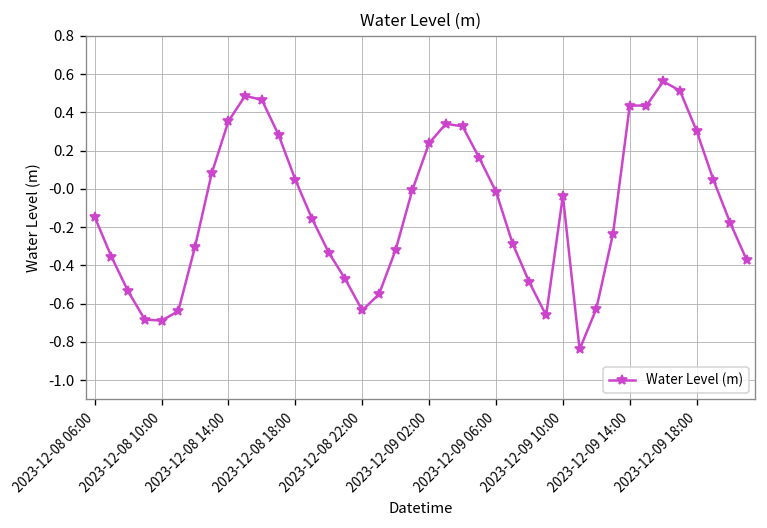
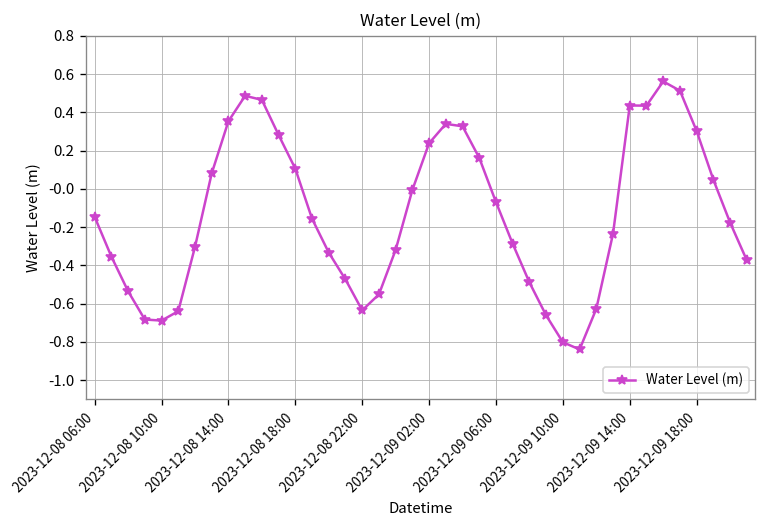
  {
    "2023-12-08 06:00": -0.15,
    "2023-12-08 10:00": -0.69,
    "2023-12-08 14:00": 0.35,
-   "2023-12-08 18:00": 0.05,
+   "2023-12-08 18:00": 0.11,
    "2023-12-08 22:00": -0.63,
    "2023-12-09 02:00": 0.24,
-   "2023-12-09 06:00": -0.01,
-   "2023-12-09 10:00": -0.04,
+   "2023-12-09 06:00": -0.07,
+   "2023-12-09 10:00": -0.80,
    "2023-12-09 14:00": 0.44,
    "2023-12-09 18:00": 0.30
  }
